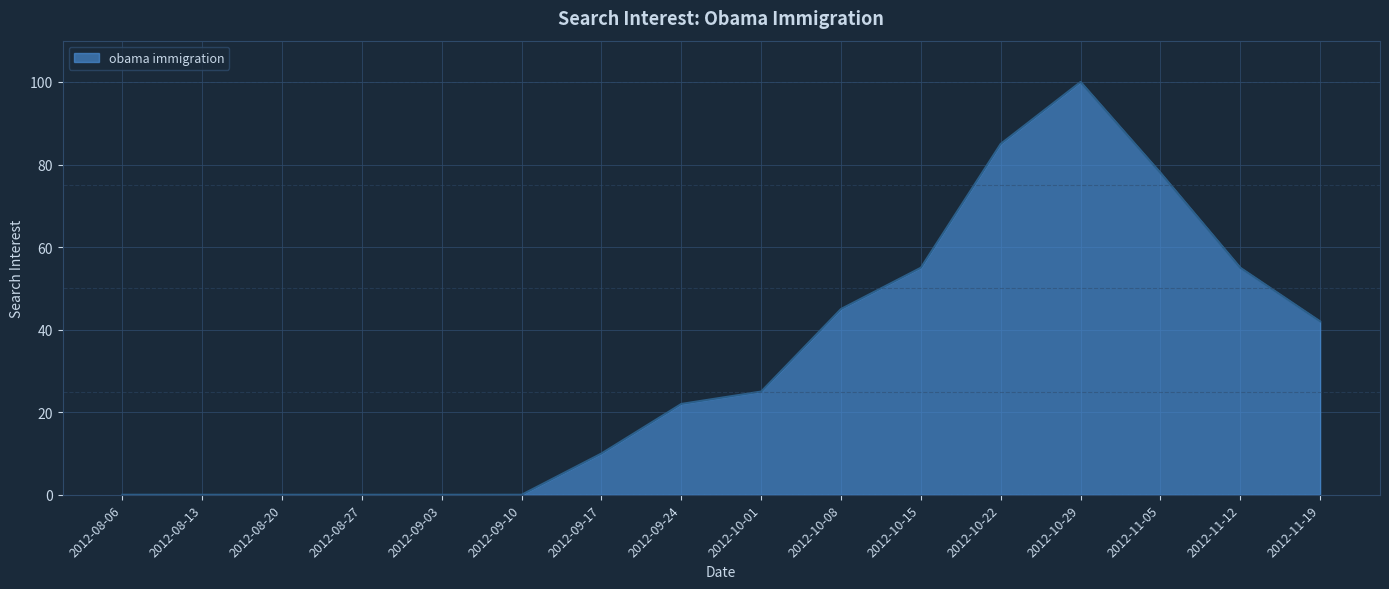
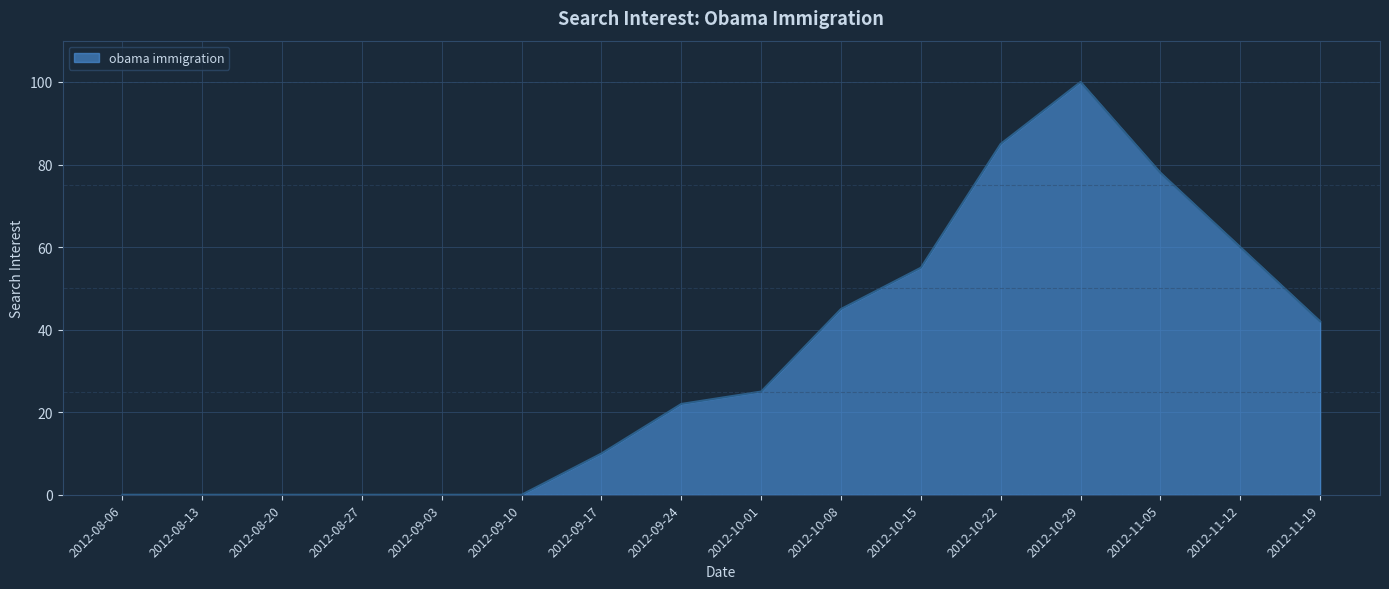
  {
    "2012-08-06": 0,
    "2012-08-13": 0,
    "2012-08-20": 0,
    "2012-08-27": 0,
    "2012-09-03": 0,
    "2012-09-10": 0,
    "2012-09-17": 10,
    "2012-09-24": 22,
    "2012-10-01": 25,
    "2012-10-08": 45,
    "2012-10-15": 55,
    "2012-10-22": 85,
    "2012-10-29": 100,
    "2012-11-05": 78,
-   "2012-11-12": 55,
+   "2012-11-12": 60,
    "2012-11-19": 42
  }
